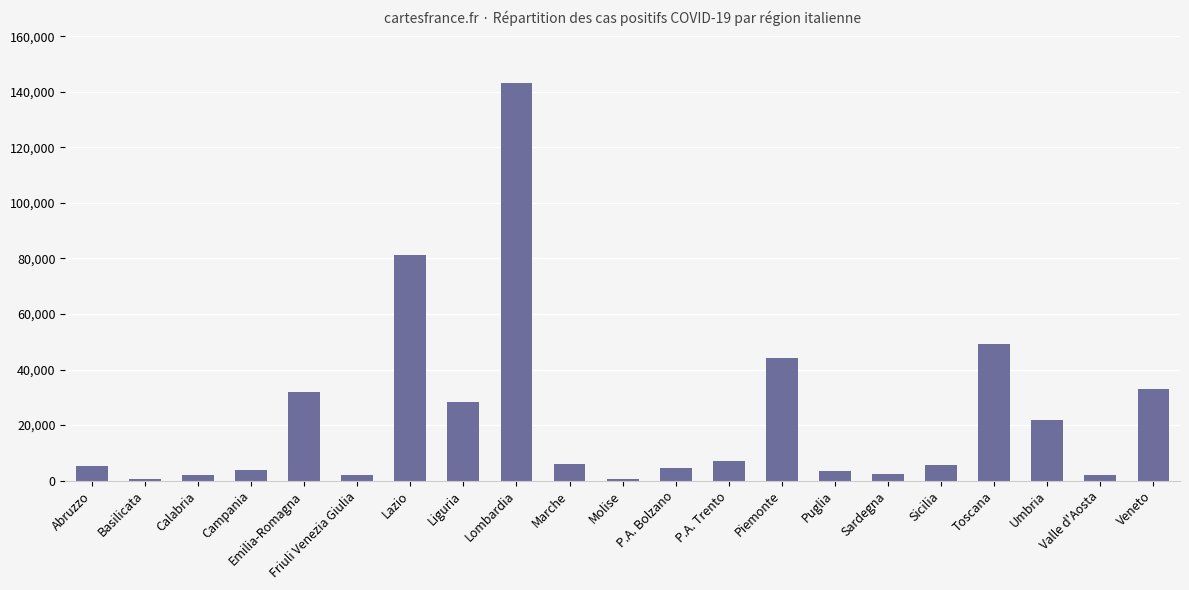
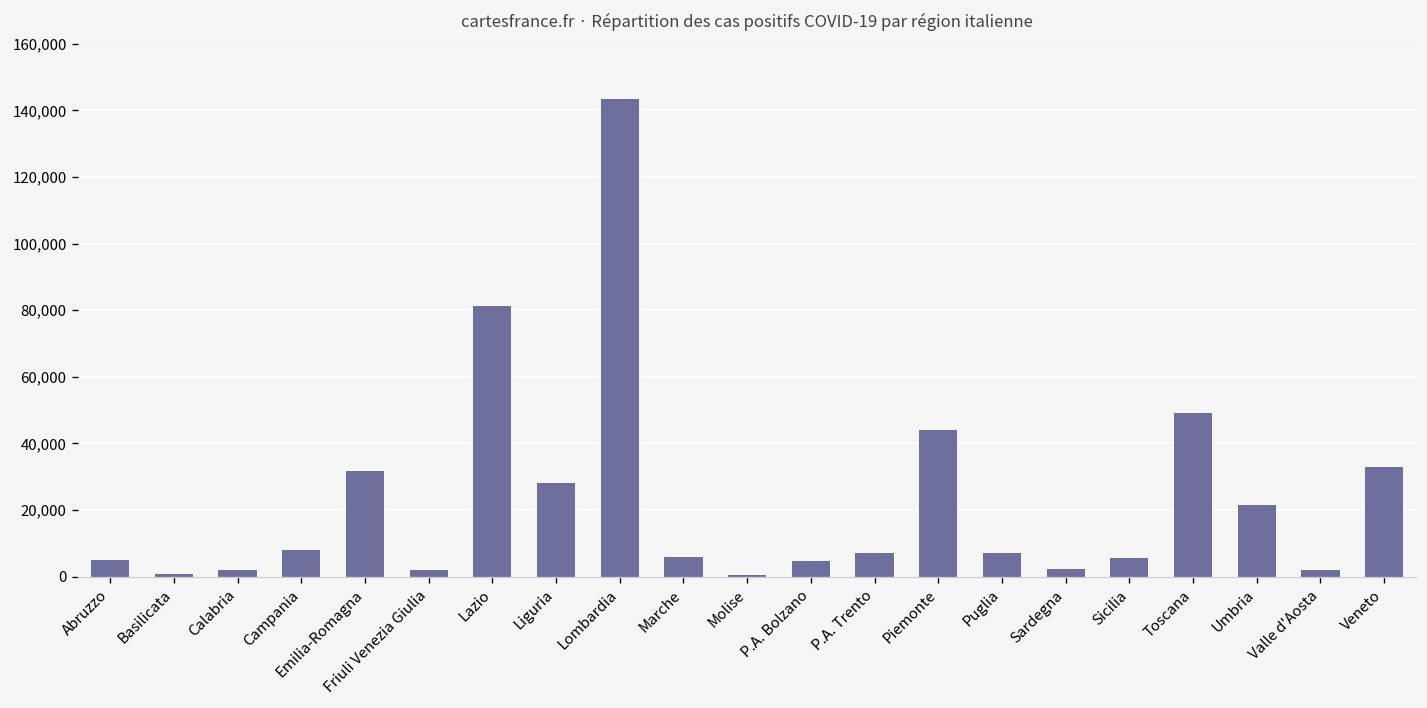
  {
    "Abruzzo": "5,000",
    "Calabria": "2,000",
-   "Campania": "4,000",
+   "Campania": "8,000",
    "Emilia-Romagna": "32,000",
    "Friuli Venezia Giulia": "2,000",
    "Lazio": "81,000",
    "Liguria": "28,000",
    "Lombardia": "143,000",
    "Marche": "6,000",
    "P.A. Bolzano": "5,000",
    "P.A. Trento": "7,000",
    "Piemonte": "44,000",
-   "Puglia": "3,000",
+   "Puglia": "7,000",
    "Sardegna": "2,000",
    "Sicilia": "6,000",
    "Toscana": "49,000",
    "Umbria": "22,000",
    "Valle d'Aosta": "2,000",
    "Veneto": "33,000"
  }
